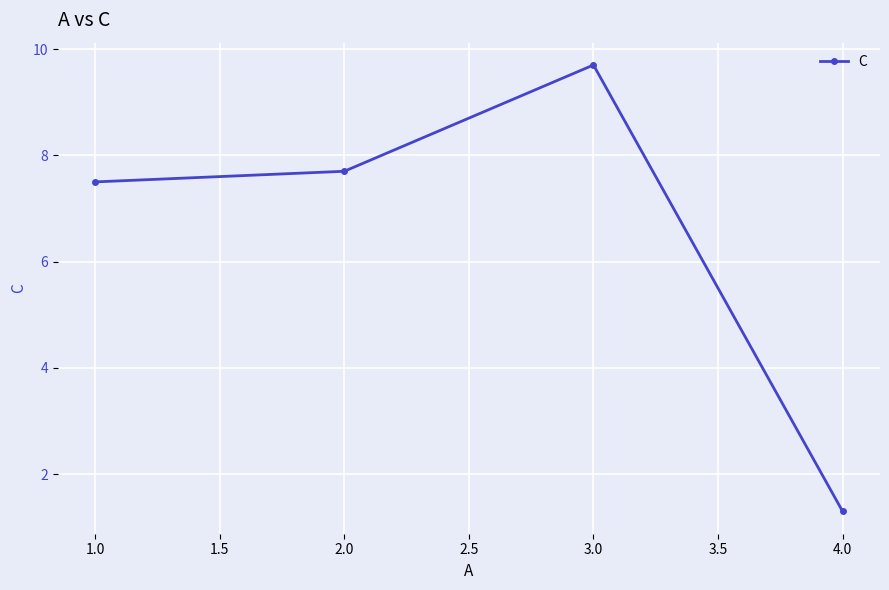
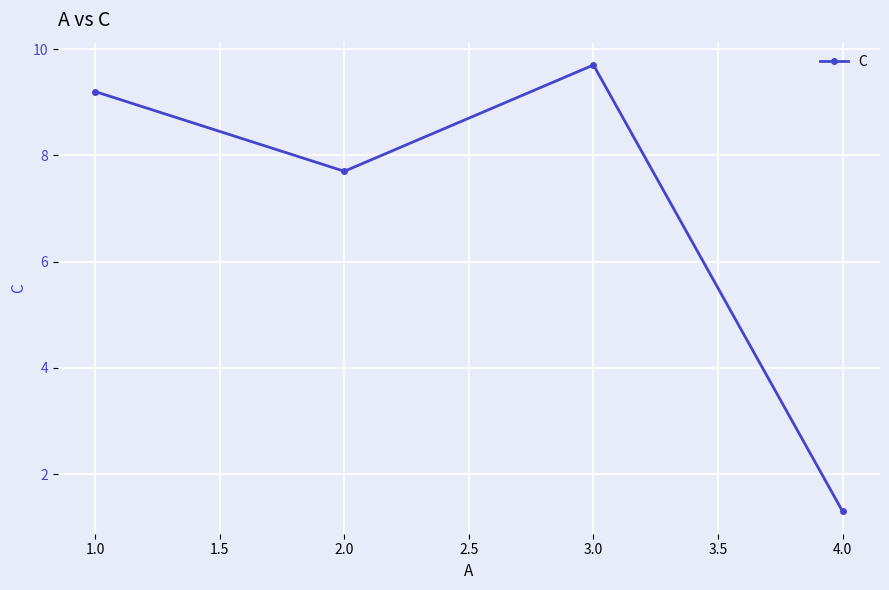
  {
-   "1.0": 7.5,
+   "1.0": 9.2,
    "2.0": 7.7,
    "3.0": 9.7,
    "4.0": 1.3
  }
